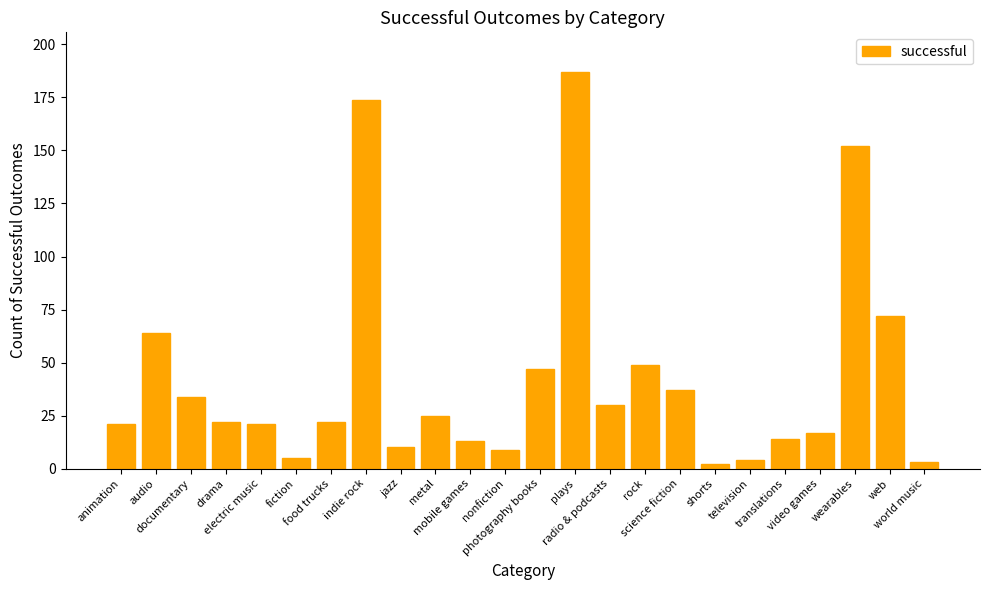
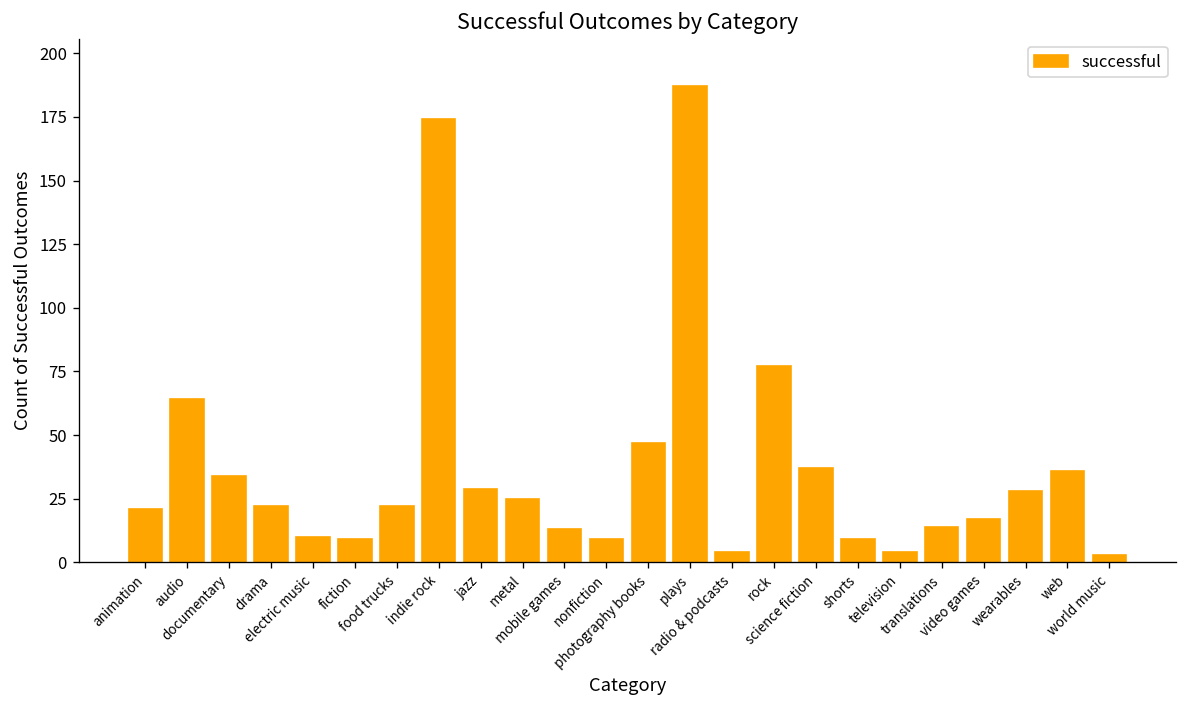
  {
    "animation": 21,
    "audio": 64,
    "documentary": 34,
    "drama": 22,
-   "electric music": 21,
-   "fiction": 5,
+   "electric music": 10,
+   "fiction": 9,
    "food trucks": 22,
    "indie rock": 174,
-   "jazz": 10,
+   "jazz": 29,
    "metal": 25,
    "mobile games": 13,
    "nonfiction": 9,
    "photography books": 47,
    "plays": 187,
-   "radio & podcasts": 30,
-   "rock": 49,
+   "radio & podcasts": 4,
+   "rock": 77,
    "science fiction": 37,
-   "shorts": 2,
+   "shorts": 9,
    "television": 4,
    "translations": 14,
    "video games": 17,
-   "wearables": 152,
-   "web": 72,
+   "wearables": 28,
+   "web": 36,
    "world music": 3
  }
